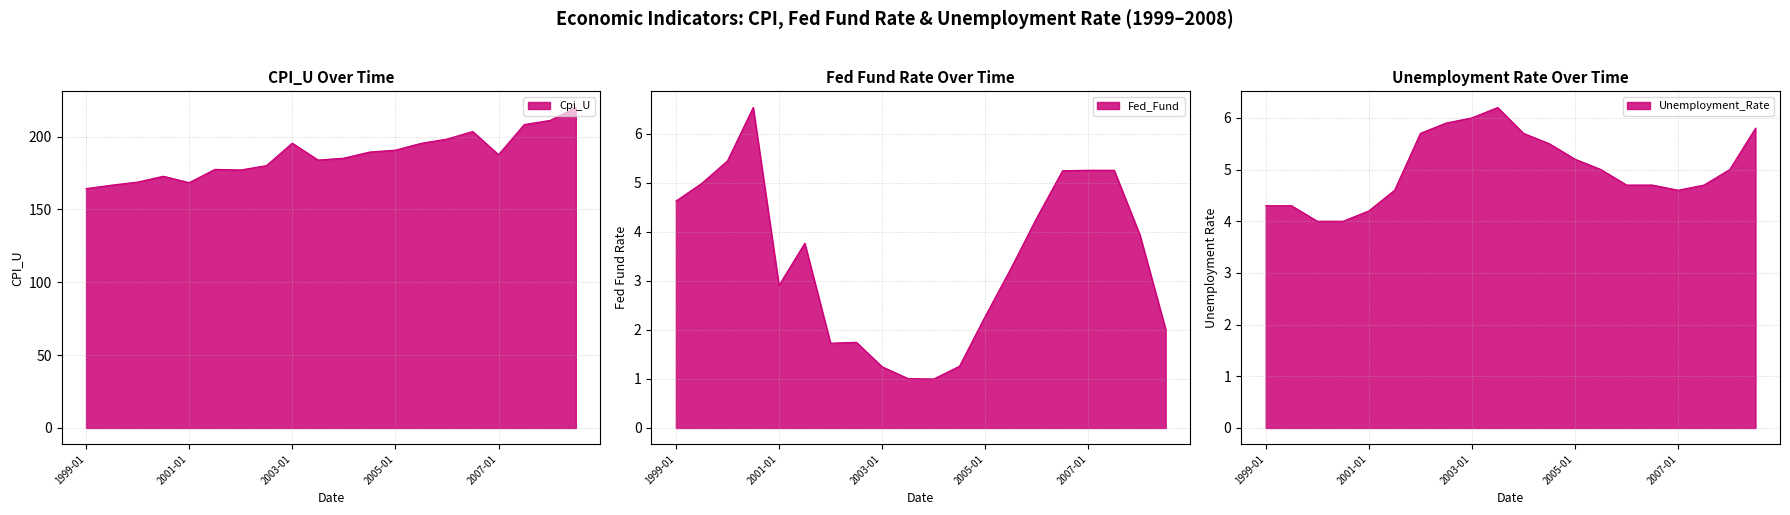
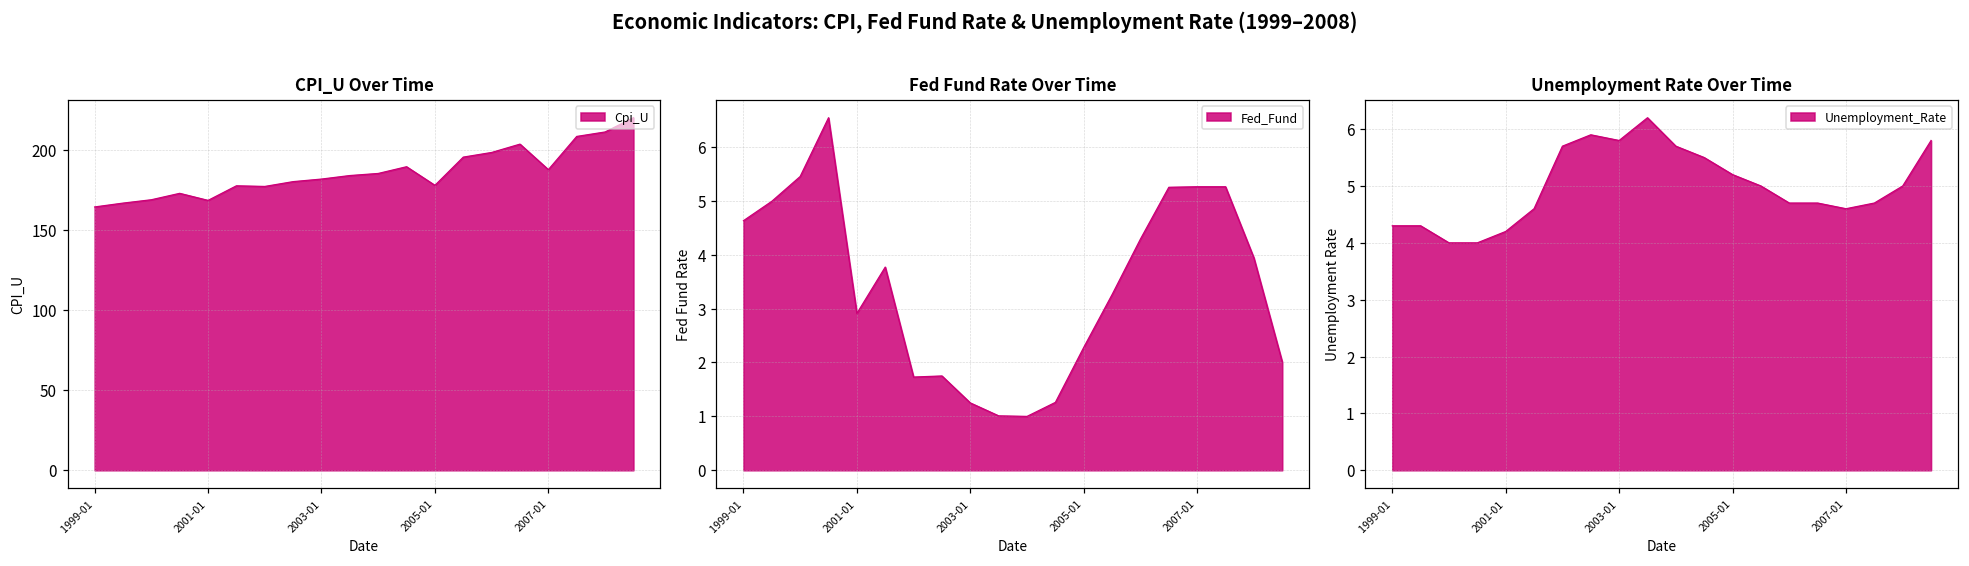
  {
    "CPI_U Over Time": {
      "1999-01": 164,
      "2001-01": 168,
-     "2003-01": 196,
-     "2005-01": 191,
+     "2003-01": 182,
+     "2005-01": 178,
      "2007-01": 188
    },
    "Fed Fund Rate Over Time": {
      "1999-01": 4.6,
      "2001-01": 2.9,
      "2003-01": 1.3,
      "2005-01": 2.3,
      "2007-01": 5.3
    },
    "Unemployment Rate Over Time": {
      "1999-01": 4.3,
      "2001-01": 4.2,
-     "2003-01": 6.0,
+     "2003-01": 5.8,
      "2005-01": 5.2,
      "2007-01": 4.6
    }
  }
